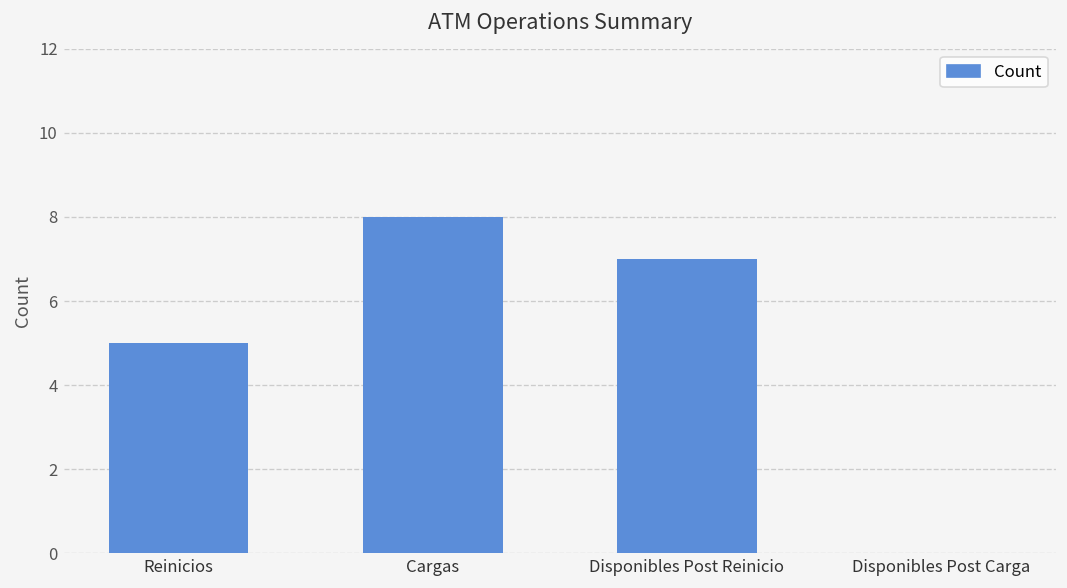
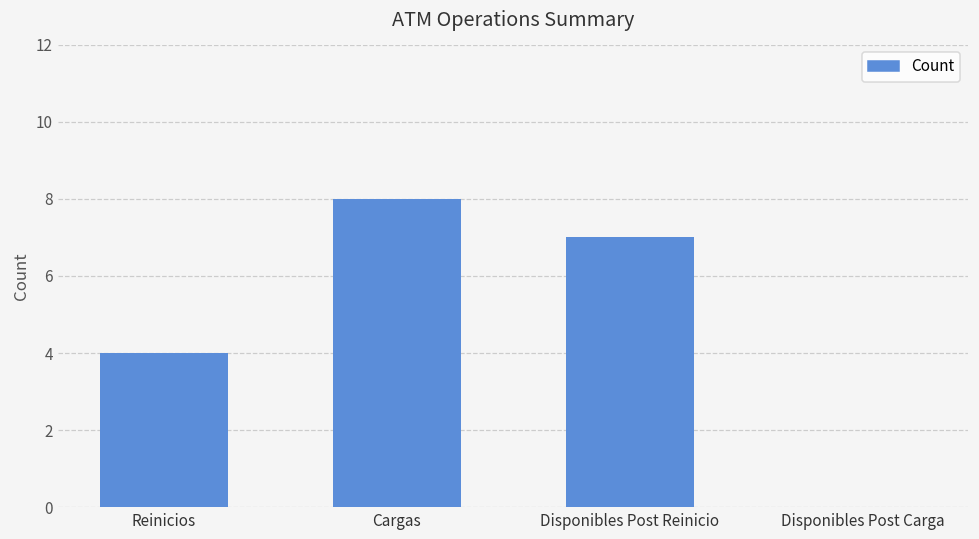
  {
-   "Reinicios": 5,
+   "Reinicios": 4,
    "Cargas": 8,
    "Disponibles Post Reinicio": 7,
    "Disponibles Post Carga": 0
  }
